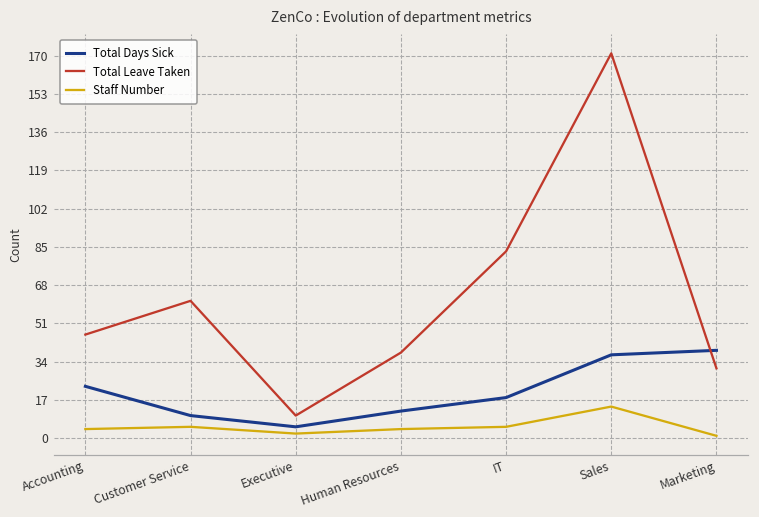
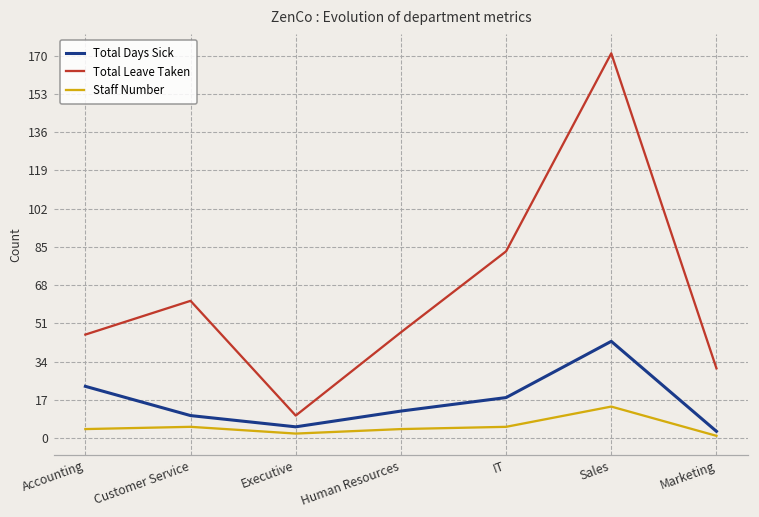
  {
    "Total Days Sick": {
      "Accounting": 23,
      "Customer Service": 10,
      "Executive": 5,
      "Human Resources": 12,
      "IT": 18,
-     "Sales": 37,
-     "Marketing": 39
+     "Sales": 43,
+     "Marketing": 3
    },
    "Total Leave Taken": {
      "Accounting": 46,
      "Customer Service": 61,
      "Executive": 10,
-     "Human Resources": 38,
+     "Human Resources": 47,
      "IT": 83,
      "Sales": 171,
      "Marketing": 31
    },
    "Staff Number": {
      "Accounting": 4,
      "Customer Service": 5,
      "Executive": 2,
      "Human Resources": 4,
      "IT": 5,
      "Sales": 14,
      "Marketing": 1
    }
  }
